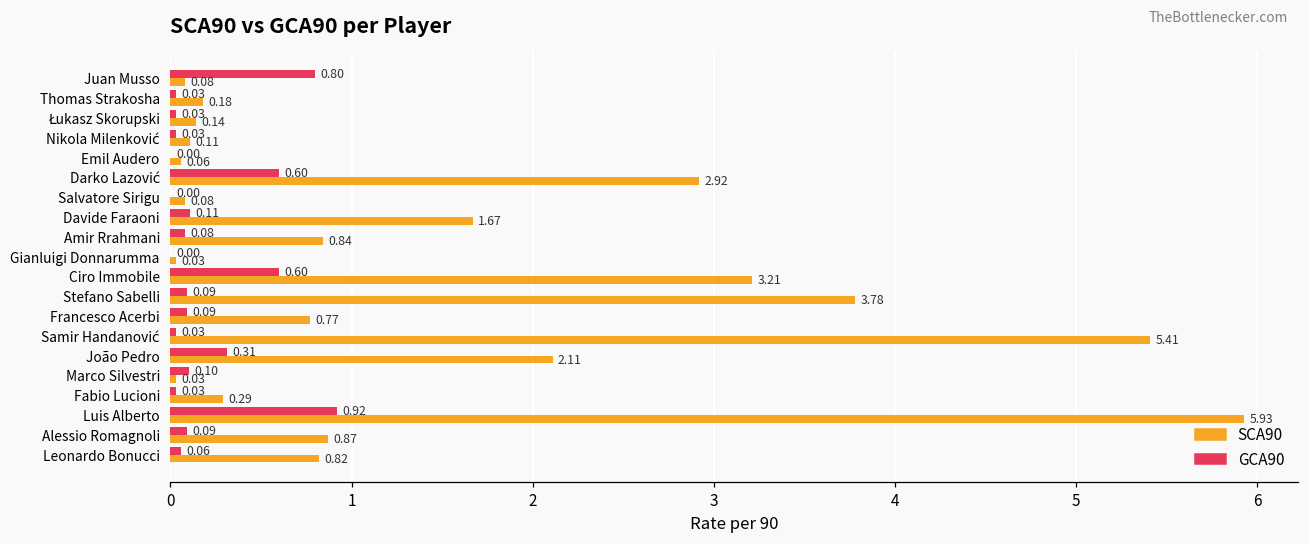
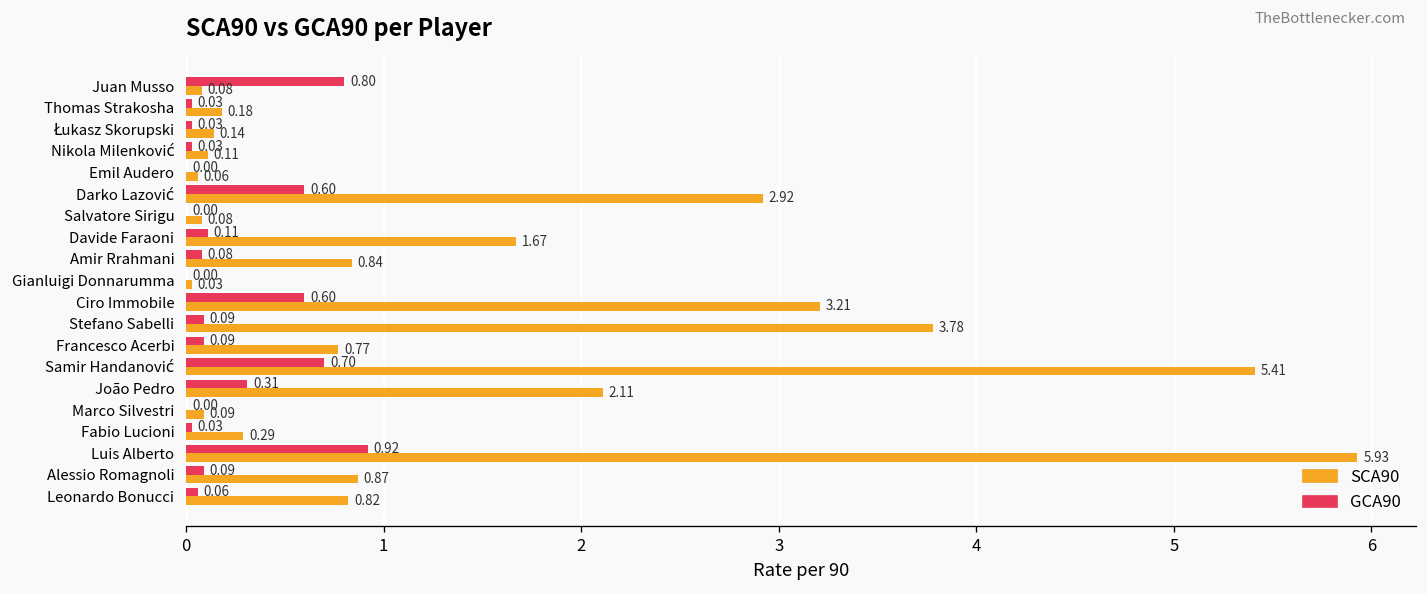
  {
    "SCA90": {
      "Juan Musso": 0.08,
      "Thomas Strakosha": 0.18,
      "Łukasz Skorupski": 0.14,
      "Nikola Milenković": 0.11,
      "Darko Lazović": 2.92,
      "Salvatore Sirigu": 0.08,
      "Davide Faraoni": 1.67,
      "Amir Rrahmani": 0.84,
      "Ciro Immobile": 3.21,
      "Stefano Sabelli": 3.78,
      "Francesco Acerbi": 0.77,
      "Samir Handanović": 5.41,
      "João Pedro": 2.11,
-     "Marco Silvestri": 0.03,
+     "Marco Silvestri": 0.09,
      "Fabio Lucioni": 0.29,
      "Luis Alberto": 5.93,
      "Alessio Romagnoli": 0.87,
      "Leonardo Bonucci": 0.82
    },
    "GCA90": {
      "Juan Musso": 0.80,
      "Thomas Strakosha": 0.03,
      "Łukasz Skorupski": 0.03,
      "Nikola Milenković": 0.03,
      "Darko Lazović": 0.60,
      "Salvatore Sirigu": 0.00,
      "Davide Faraoni": 0.11,
      "Amir Rrahmani": 0.08,
      "Ciro Immobile": 0.60,
      "Stefano Sabelli": 0.09,
      "Francesco Acerbi": 0.09,
-     "Samir Handanović": 0.03,
+     "Samir Handanović": 0.70,
      "João Pedro": 0.31,
-     "Marco Silvestri": 0.10,
+     "Marco Silvestri": 0.00,
      "Fabio Lucioni": 0.03,
      "Luis Alberto": 0.92,
      "Alessio Romagnoli": 0.09,
      "Leonardo Bonucci": 0.06
    }
  }
